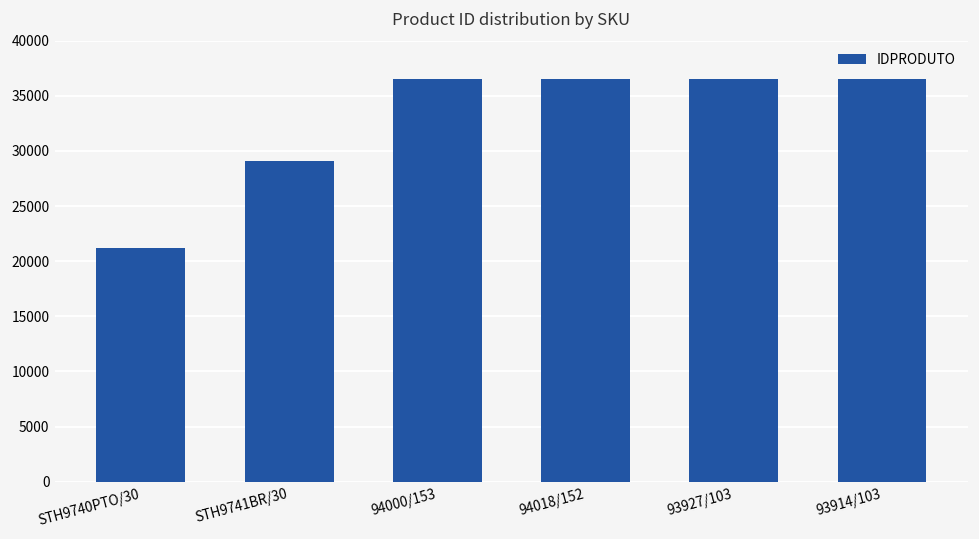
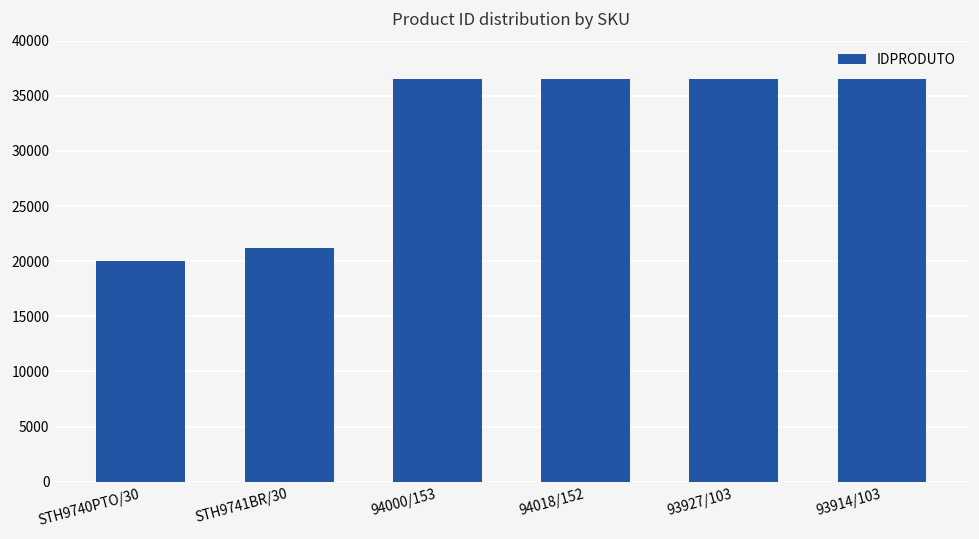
  {
-   "STH9740PTO/30": 21200,
-   "STH9741BR/30": 29100,
+   "STH9740PTO/30": 20000,
+   "STH9741BR/30": 21200,
    "94000/153": 36500,
    "94018/152": 36500,
    "93927/103": 36500,
    "93914/103": 36500
  }
